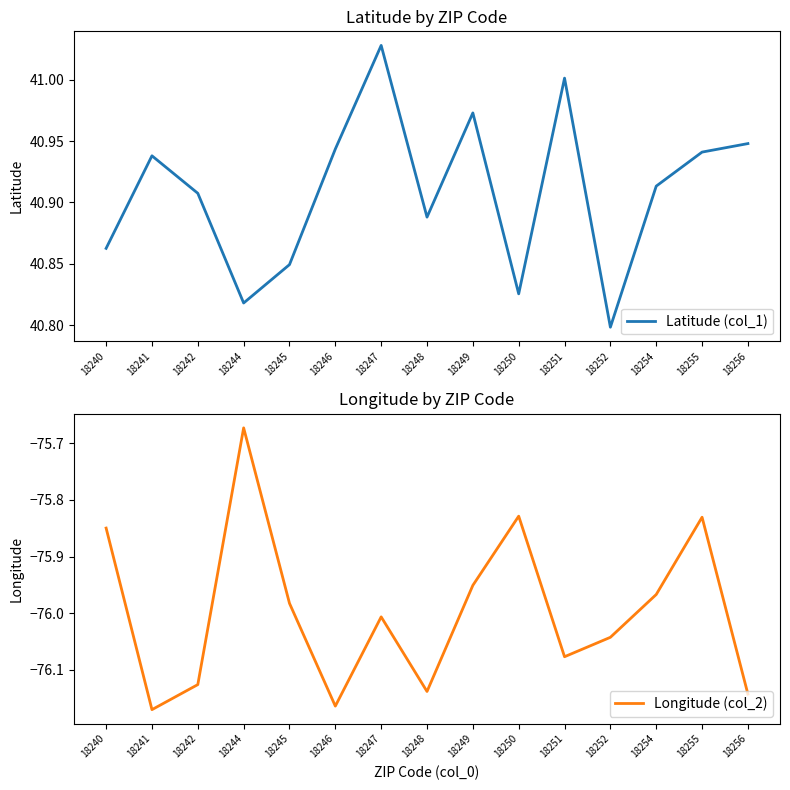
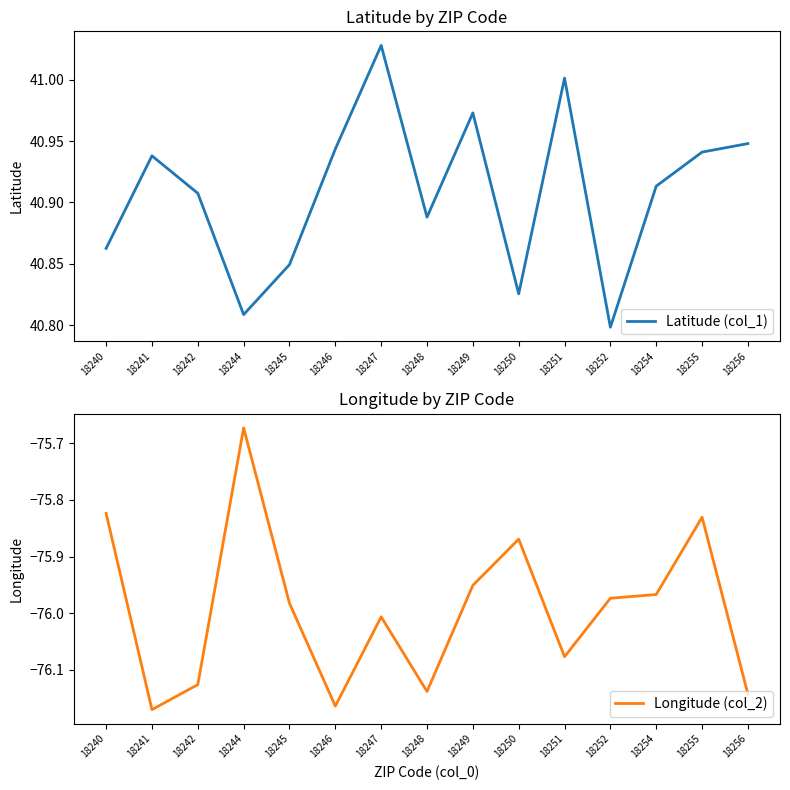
  {
    "Latitude by ZIP Code": {
      "18240": 40.863,
      "18241": 40.938,
      "18242": 40.908,
-     "18244": 40.818,
+     "18244": 40.809,
      "18245": 40.849,
      "18246": 40.944,
      "18247": 41.028,
      "18248": 40.888,
      "18249": 40.973,
      "18250": 40.826,
      "18251": 41.001,
      "18252": 40.798,
      "18254": 40.913,
      "18255": 40.941,
      "18256": 40.948
    },
    "Longitude by ZIP Code": {
-     "18240": -75.85,
+     "18240": -75.82,
      "18241": -76.17,
      "18242": -76.13,
      "18244": -75.67,
      "18245": -75.98,
      "18246": -76.16,
      "18247": -76.01,
      "18248": -76.14,
      "18249": -75.95,
-     "18250": -75.83,
+     "18250": -75.87,
      "18251": -76.08,
-     "18252": -76.04,
+     "18252": -75.97,
      "18254": -75.97,
      "18255": -75.83
    }
  }
